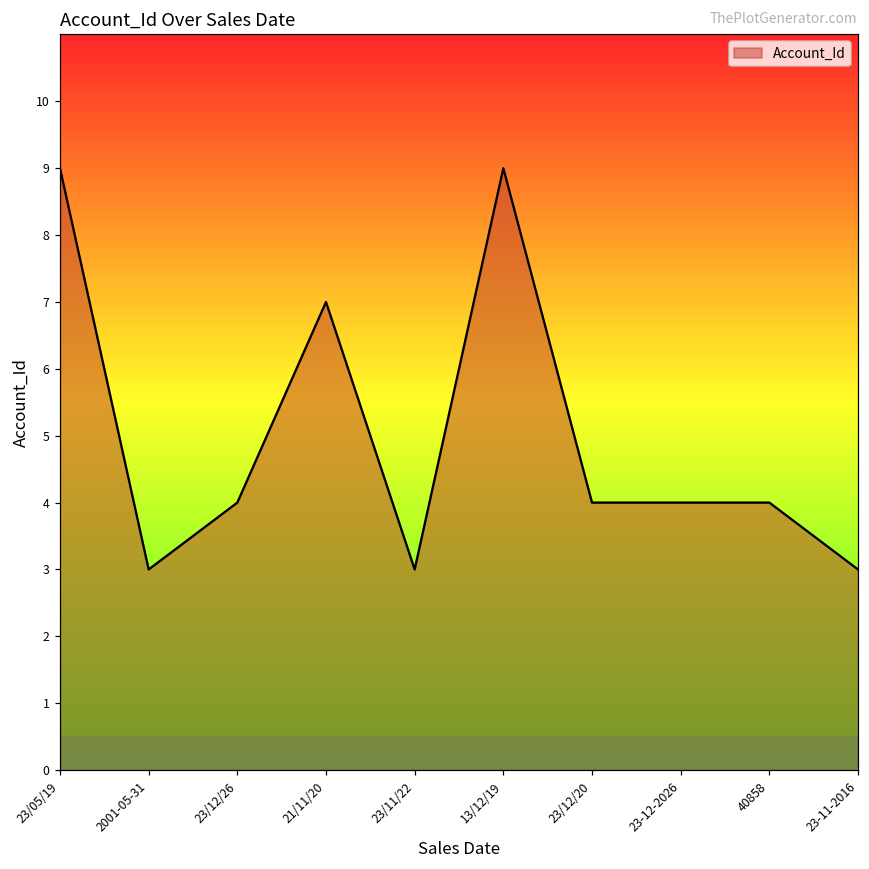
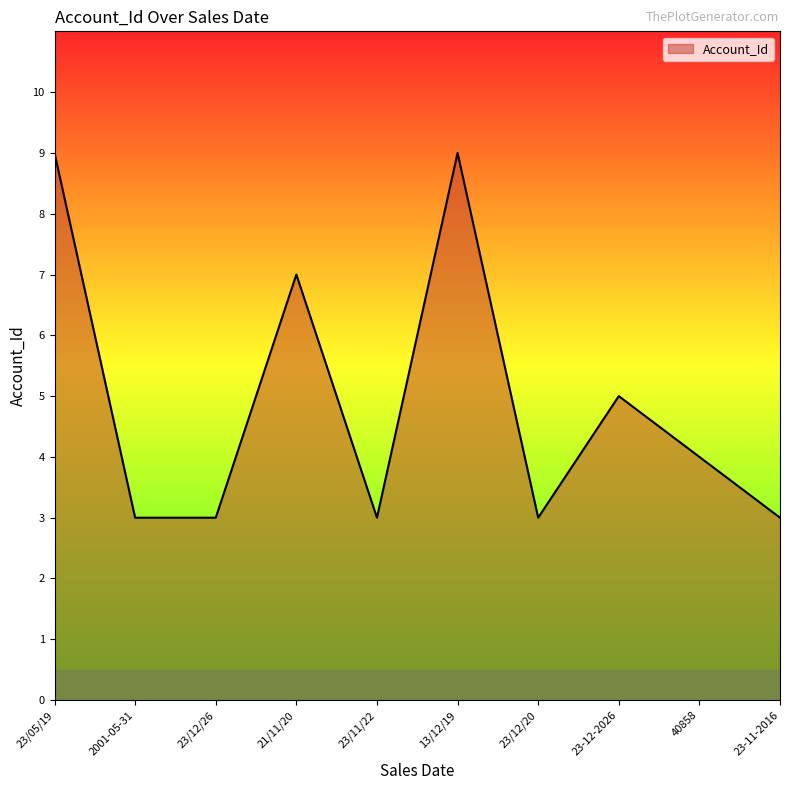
  {
    "23/05/19": 9,
    "2001-05-31": 3,
-   "23/12/26": 4,
+   "23/12/26": 3,
    "21/11/20": 7,
    "23/11/22": 3,
    "13/12/19": 9,
-   "23/12/20": 4,
-   "23-12-2026": 4,
+   "23/12/20": 3,
+   "23-12-2026": 5,
    "40858": 4,
    "23-11-2016": 3
  }
